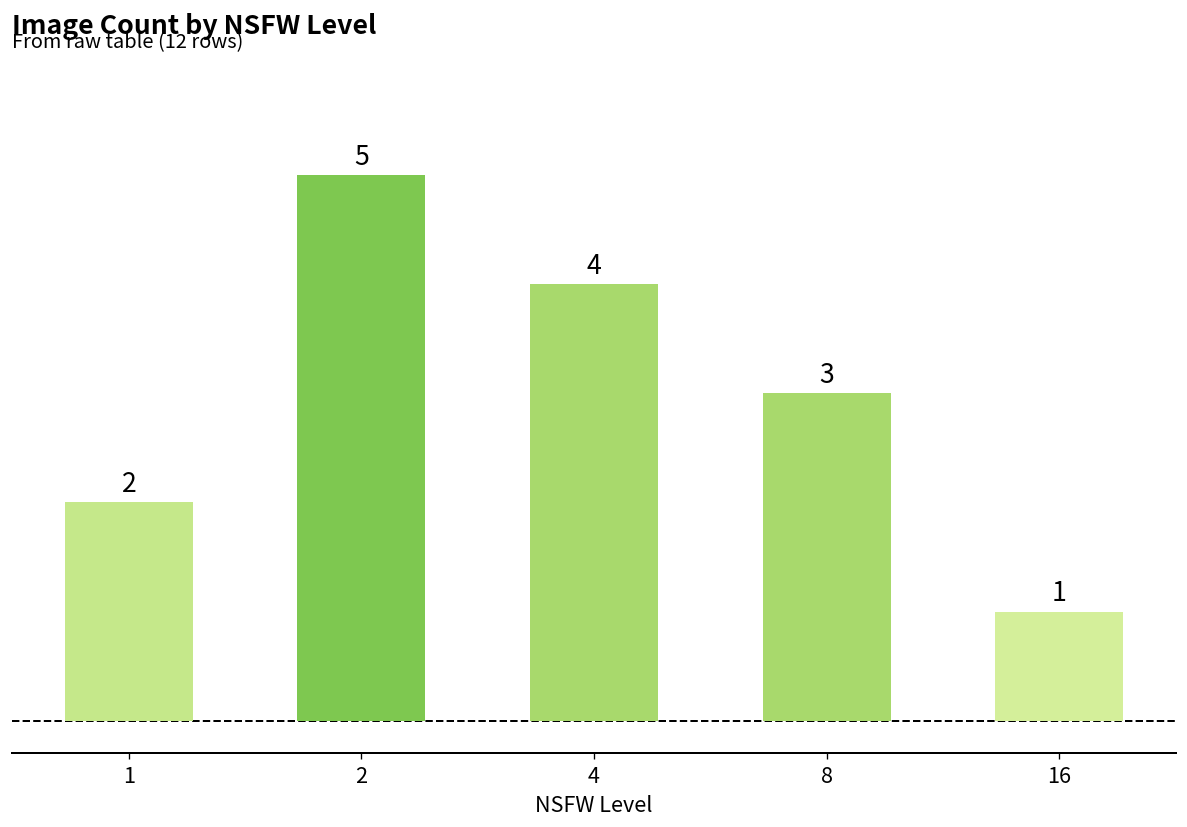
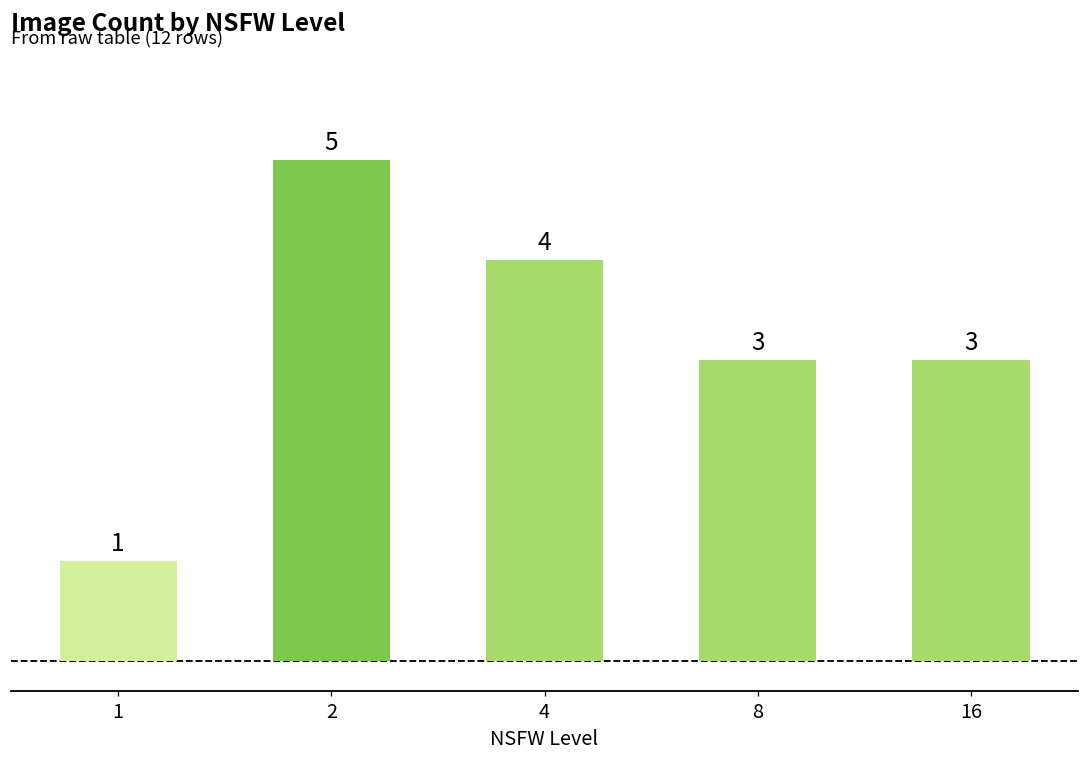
  {
-   "1": 2,
+   "1": 1,
    "2": 5,
    "4": 4,
    "8": 3,
-   "16": 1
+   "16": 3
  }
